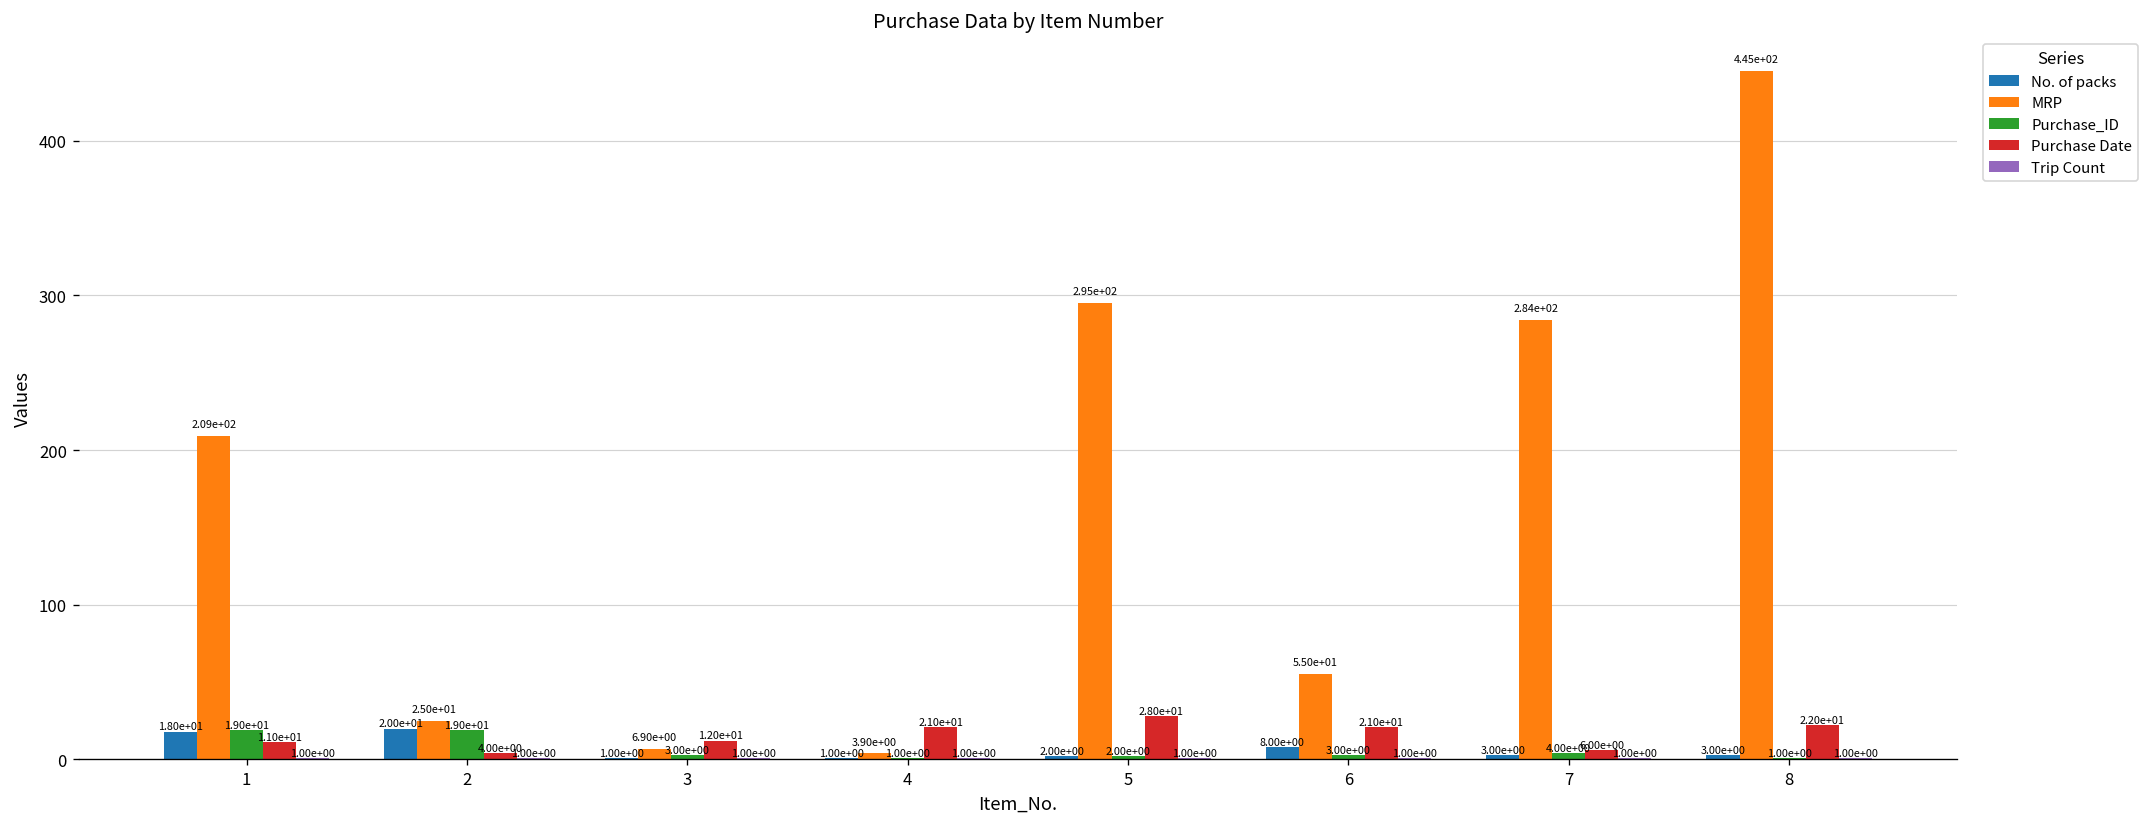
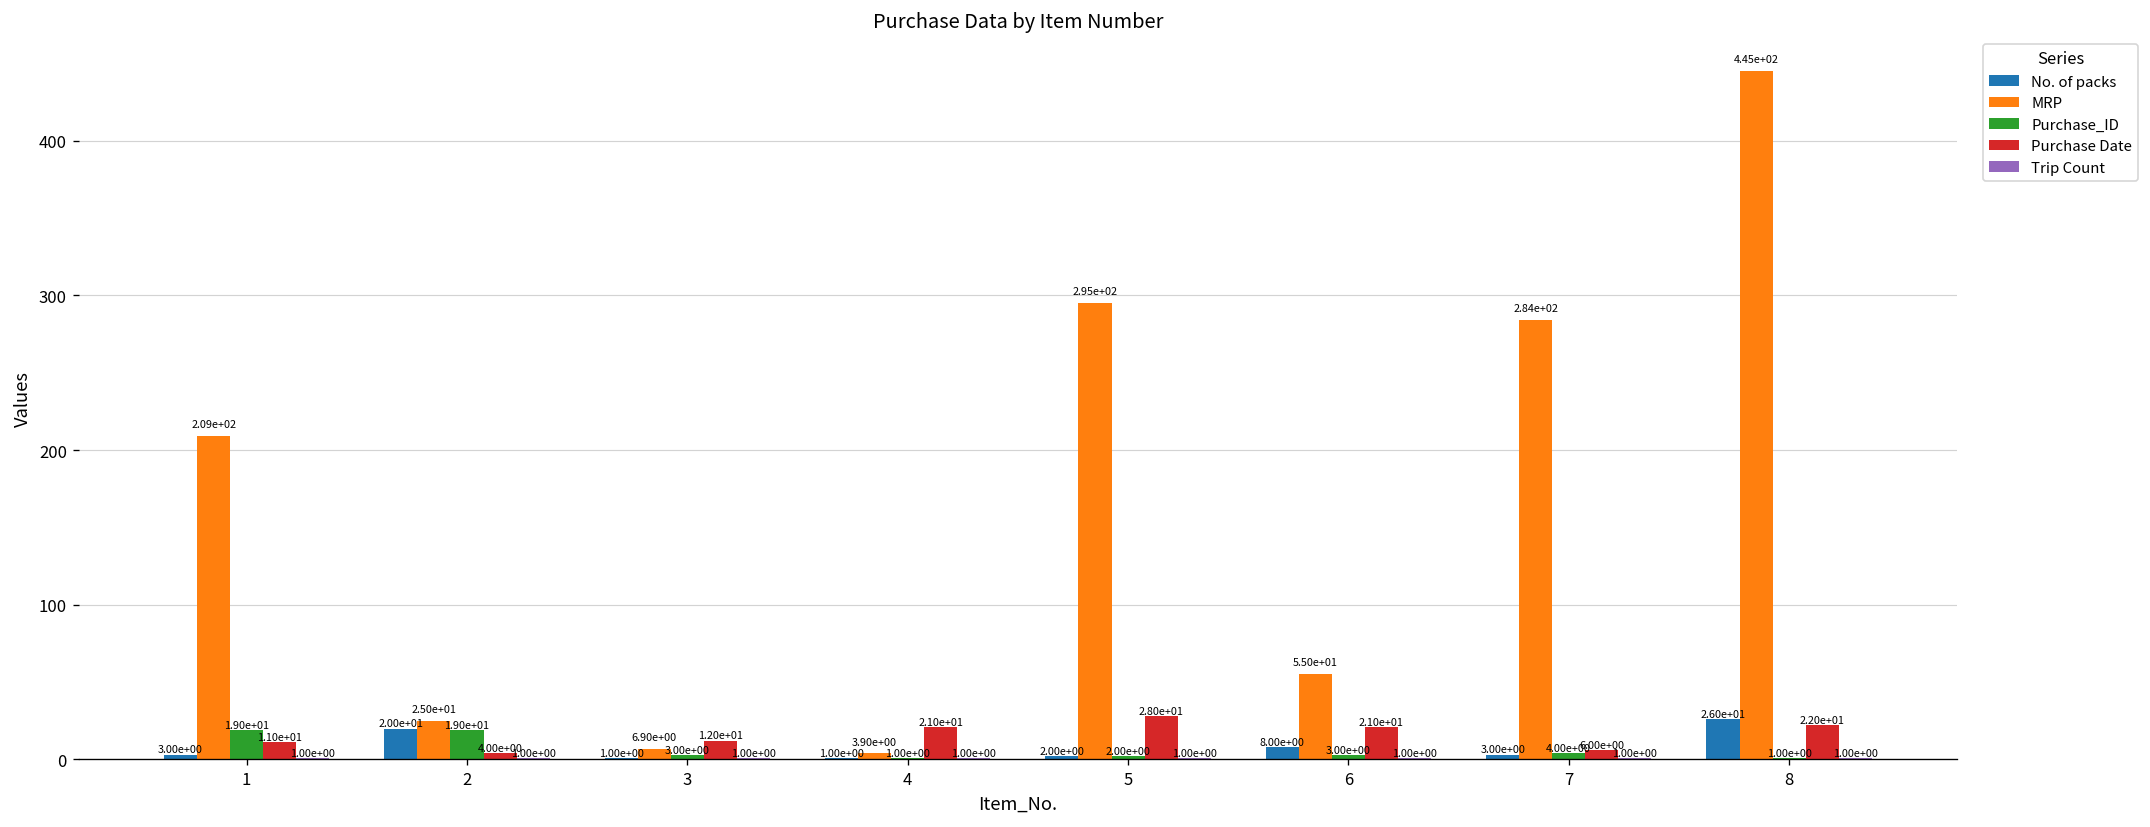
  {
    "No. of packs": {
-     "1": "1.80e+01",
+     "1": "3.00e+00",
      "2": "2.00e+01",
      "3": "1.00e+00",
      "4": "1.00e+00",
      "5": "2.00e+00",
      "6": "8.00e+00",
      "7": "3.00e+00",
-     "8": "3.00e+00"
+     "8": "2.60e+01"
    },
    "MRP": {
      "1": "2.09e+02",
      "2": "2.50e+01",
      "3": "6.90e+00",
      "4": "3.90e+00",
      "5": "2.95e+02",
      "6": "5.50e+01",
      "7": "2.84e+02",
      "8": "4.45e+02"
    },
    "Purchase_ID": {
      "1": "1.90e+01",
      "2": "1.90e+01",
      "3": "3.00e+00",
      "4": "1.00e+00",
      "5": "2.00e+00",
      "6": "3.00e+00",
      "8": "1.00e+00"
    },
    "Purchase Date": {
      "1": "1.10e+01",
      "2": "4.00e+00",
      "3": "1.20e+01",
      "4": "2.10e+01",
      "5": "2.80e+01",
      "6": "2.10e+01",
      "8": "2.20e+01"
    },
    "Trip Count": {
      "1": "1.00e+00",
      "2": "1.00e+00",
      "3": "1.00e+00",
      "4": "1.00e+00",
      "5": "1.00e+00",
      "6": "1.00e+00",
      "7": "1.00e+00",
      "8": "1.00e+00"
    }
  }
